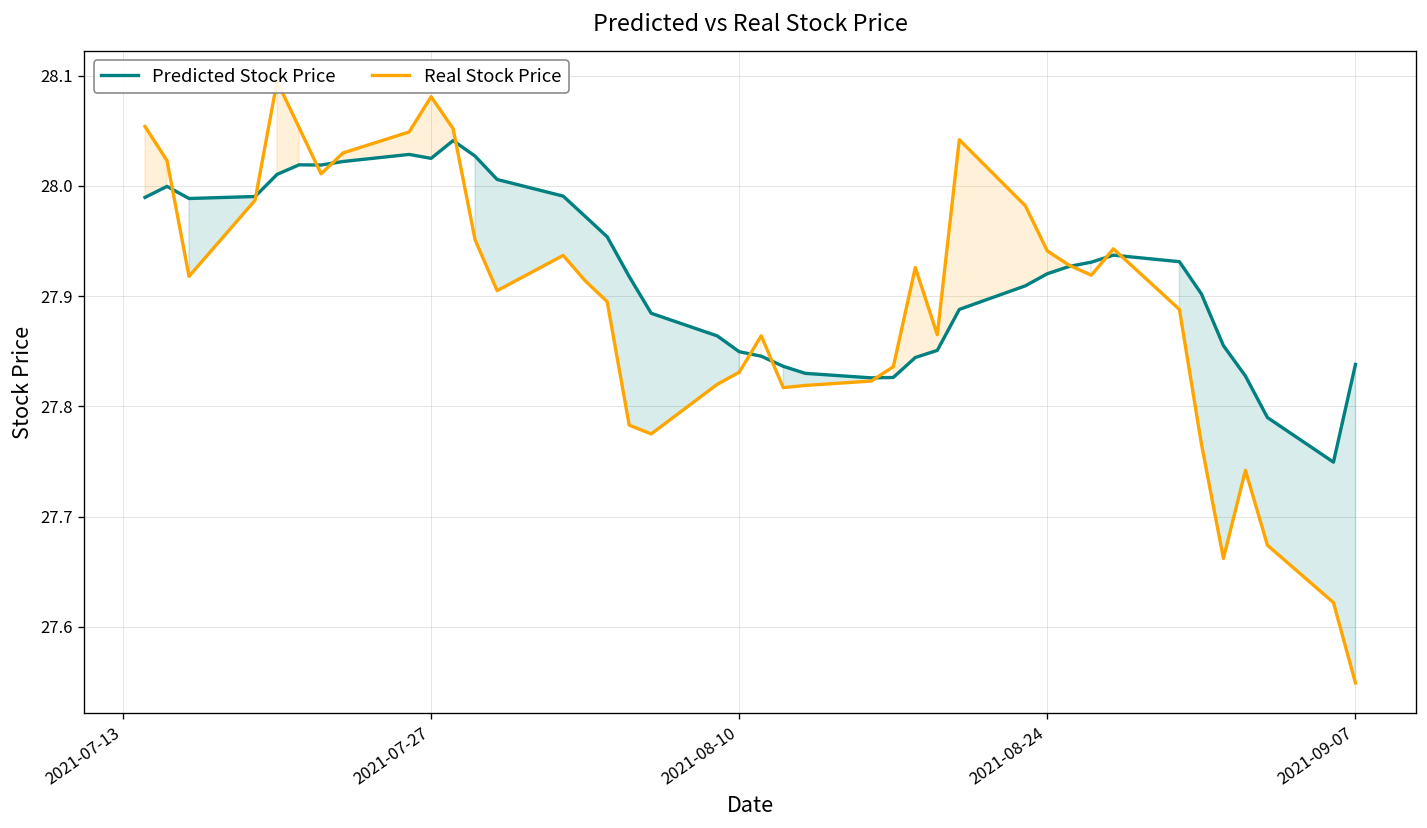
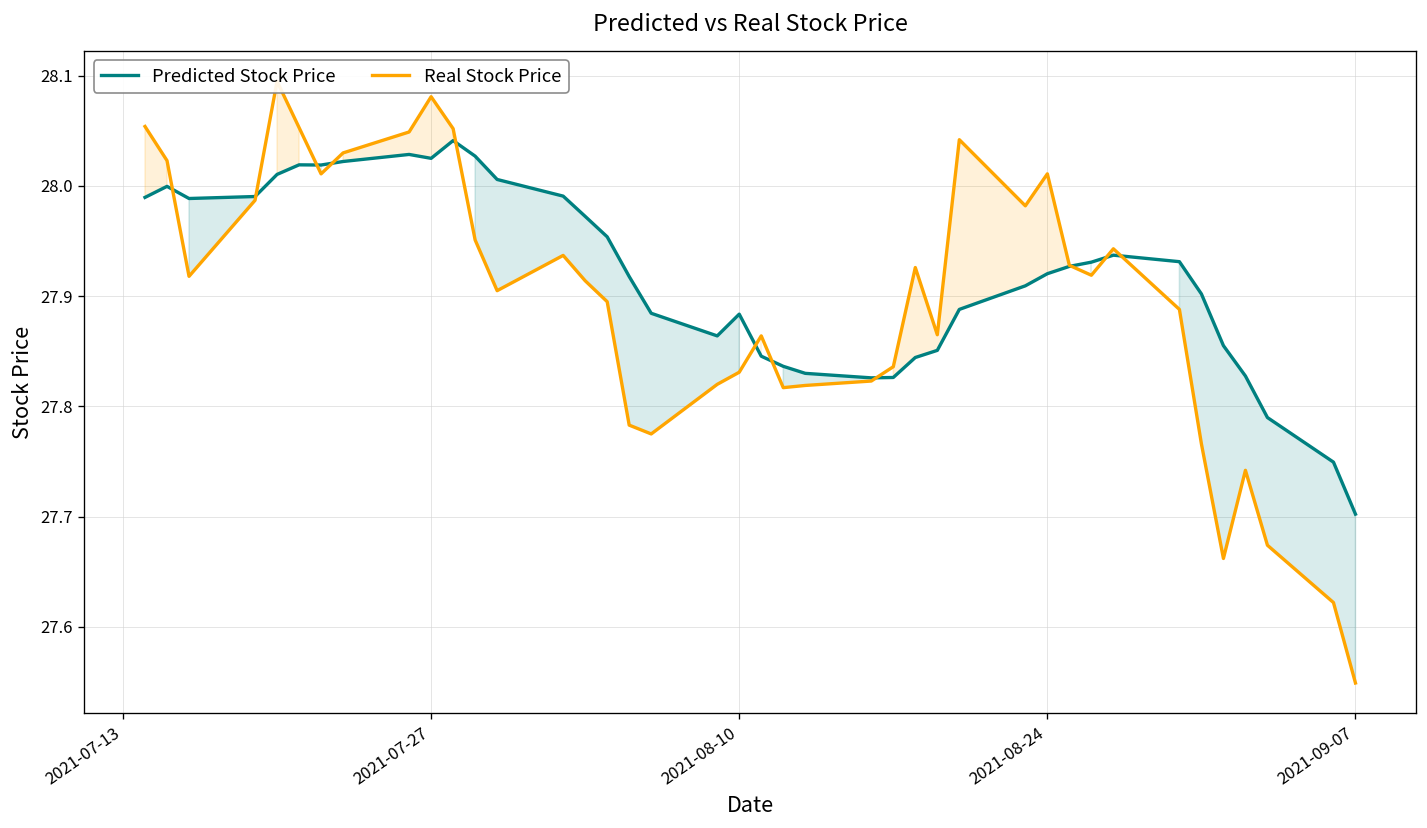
  {
    "Predicted Stock Price": {
      "2021-07-27": 28.03,
-     "2021-08-10": 27.85,
+     "2021-08-10": 27.88,
      "2021-08-24": 27.92,
-     "2021-09-07": 27.84
+     "2021-09-07": 27.70
    },
    "Real Stock Price": {
      "2021-07-27": 28.08,
      "2021-08-10": 27.83,
-     "2021-08-24": 27.94,
+     "2021-08-24": 28.01,
      "2021-09-07": 27.55
    }
  }
